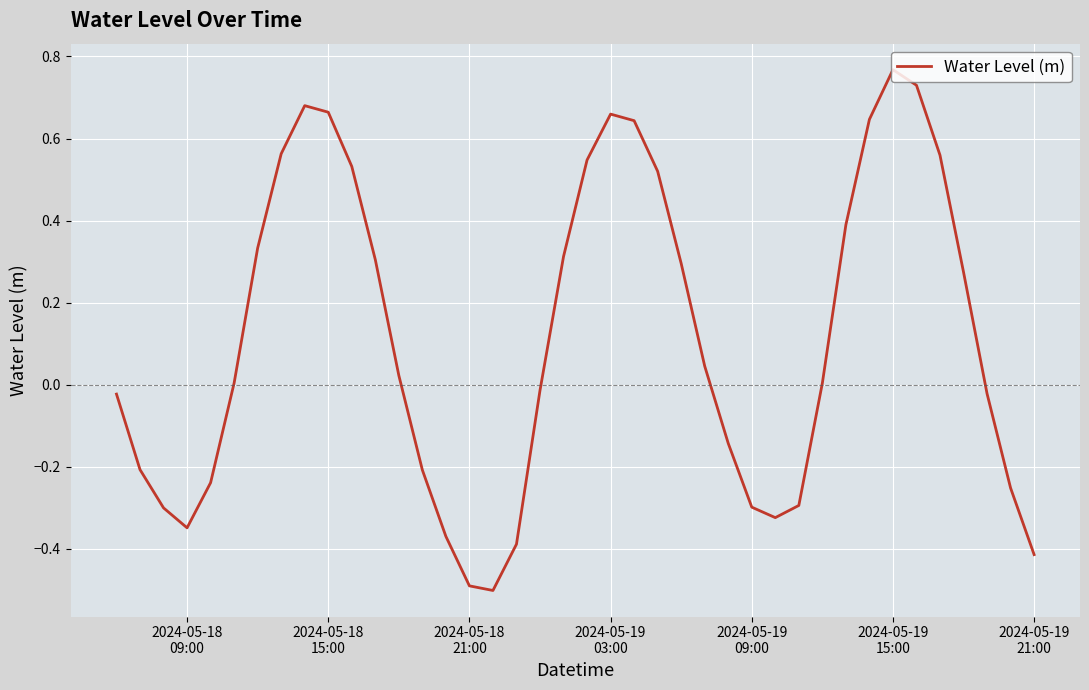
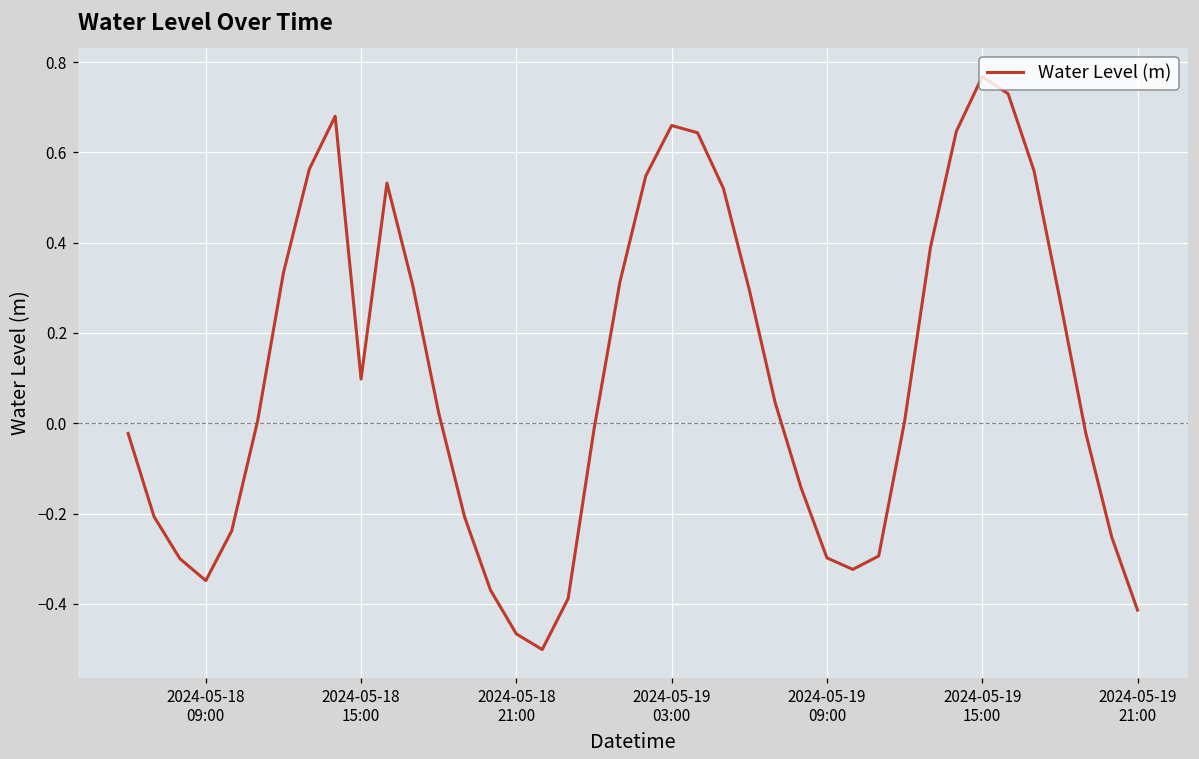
  {
    "2024-05-18 09:00": -0.35,
-   "2024-05-18 15:00": 0.66,
-   "2024-05-18 21:00": -0.49,
+   "2024-05-18 15:00": 0.10,
+   "2024-05-18 21:00": -0.47,
    "2024-05-19 03:00": 0.66,
    "2024-05-19 09:00": -0.30,
    "2024-05-19 21:00": -0.41
  }
